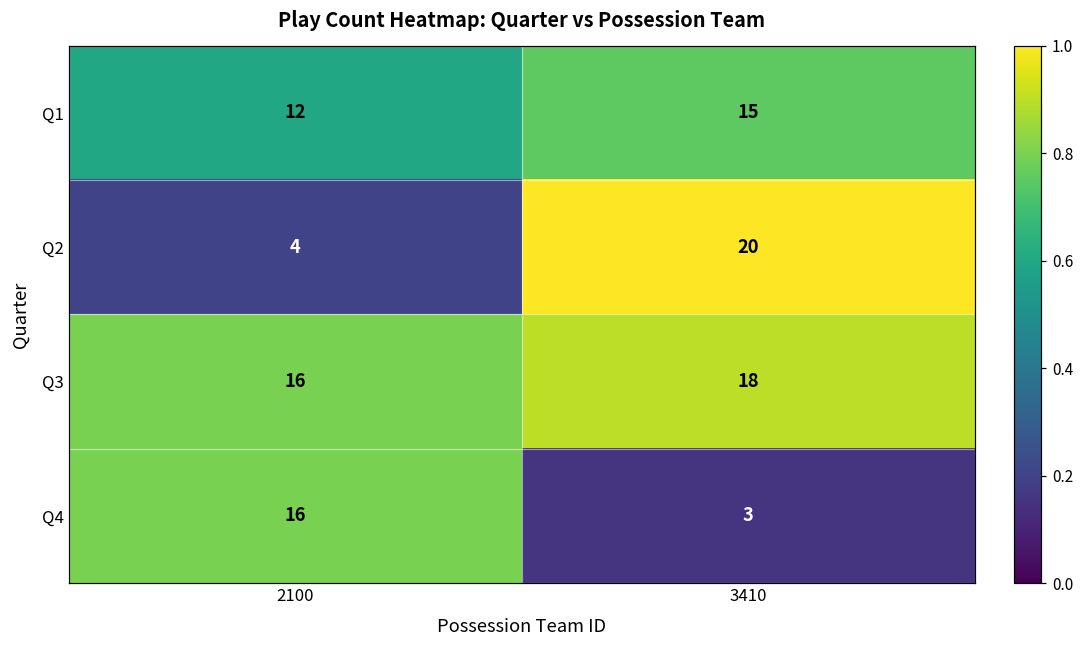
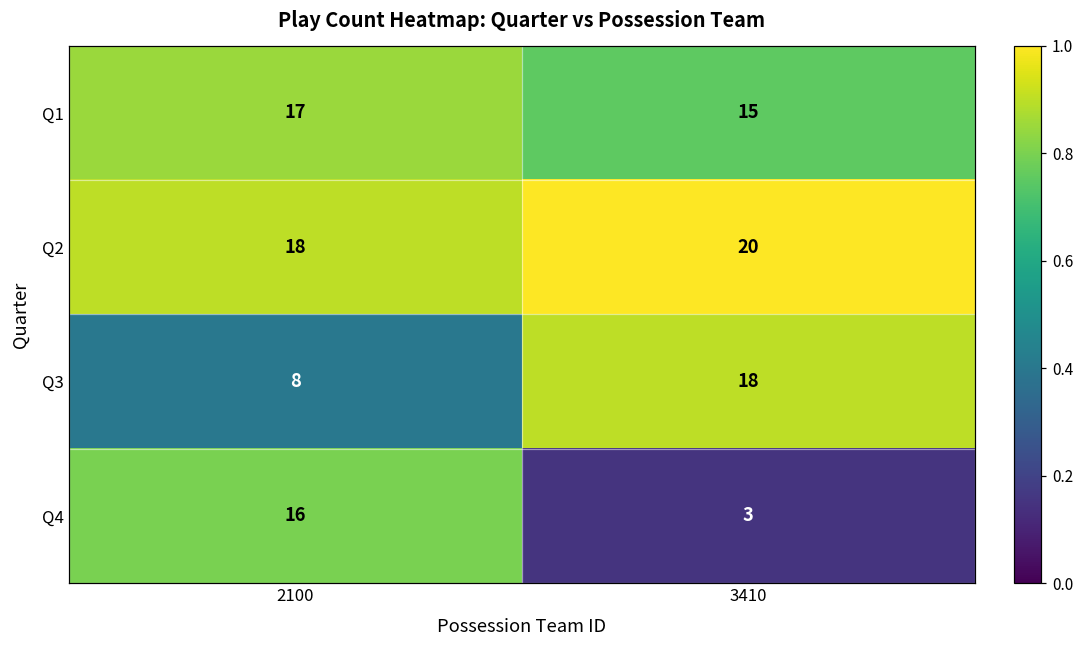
  {
    "Q1": {
-     "2100": 12,
+     "2100": 17,
      "3410": 15
    },
    "Q2": {
-     "2100": 4,
+     "2100": 18,
      "3410": 20
    },
    "Q3": {
-     "2100": 16,
+     "2100": 8,
      "3410": 18
    },
    "Q4": {
      "2100": 16,
      "3410": 3
    }
  }
